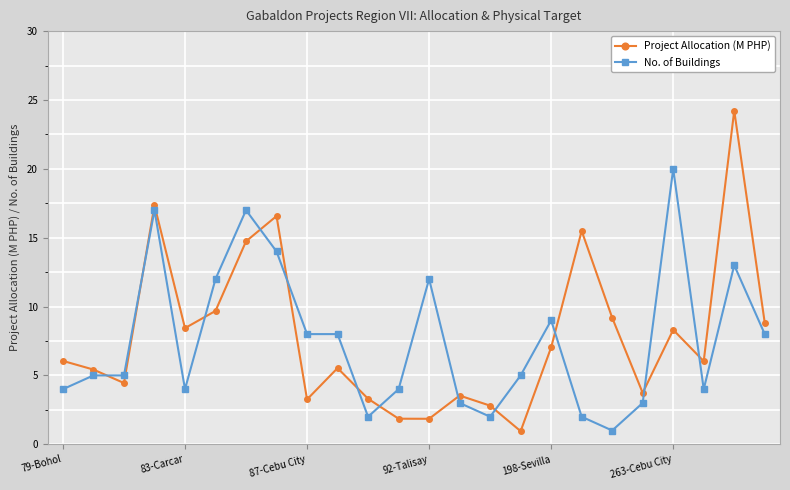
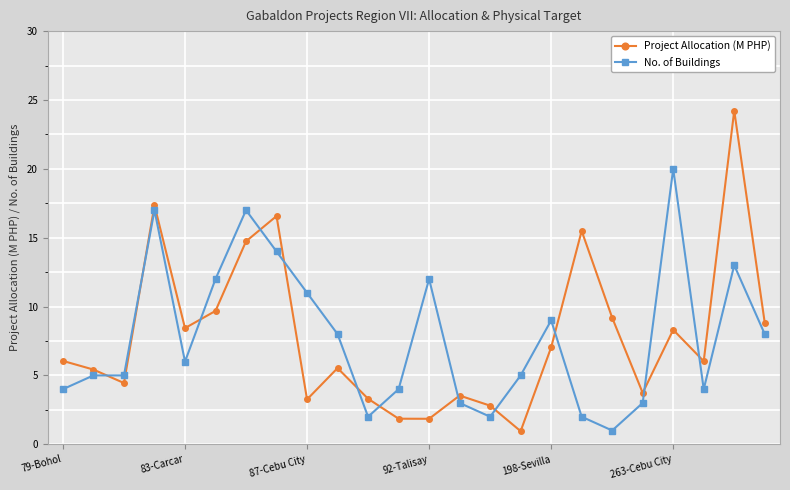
  {
    "Project Allocation (M PHP)": {
      "79-Bohol": 6,
      "83-Carcar": 8.4,
      "87-Cebu City": 3.3,
      "92-Talisay": 2,
      "198-Sevilla": 7,
      "263-Cebu City": 8.3
    },
    "No. of Buildings": {
      "79-Bohol": 4,
-     "83-Carcar": 4,
-     "87-Cebu City": 8,
+     "83-Carcar": 6,
+     "87-Cebu City": 11,
      "92-Talisay": 12,
      "198-Sevilla": 9,
      "263-Cebu City": 20
    }
  }
